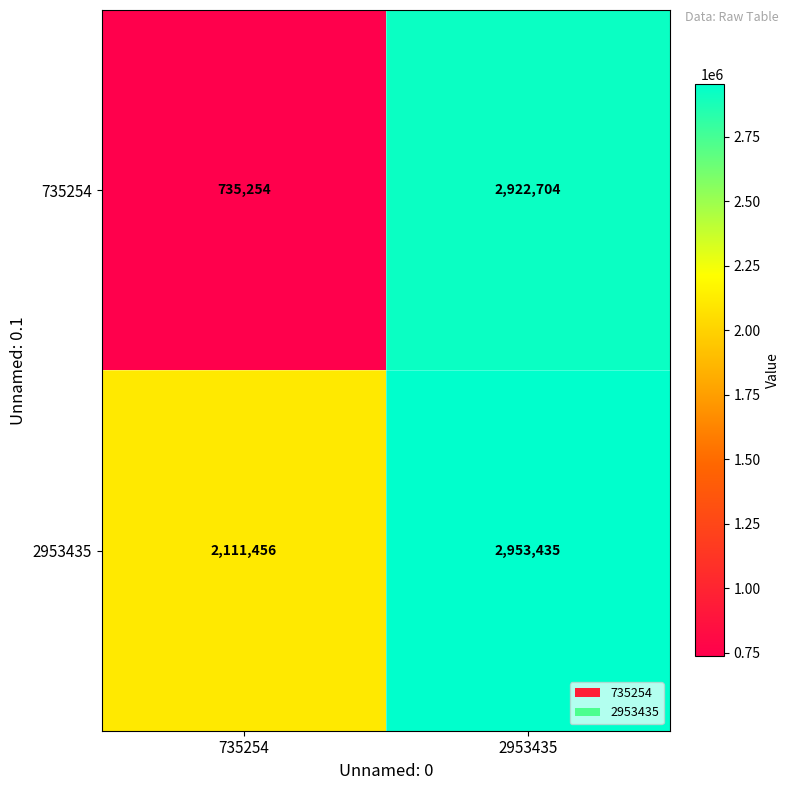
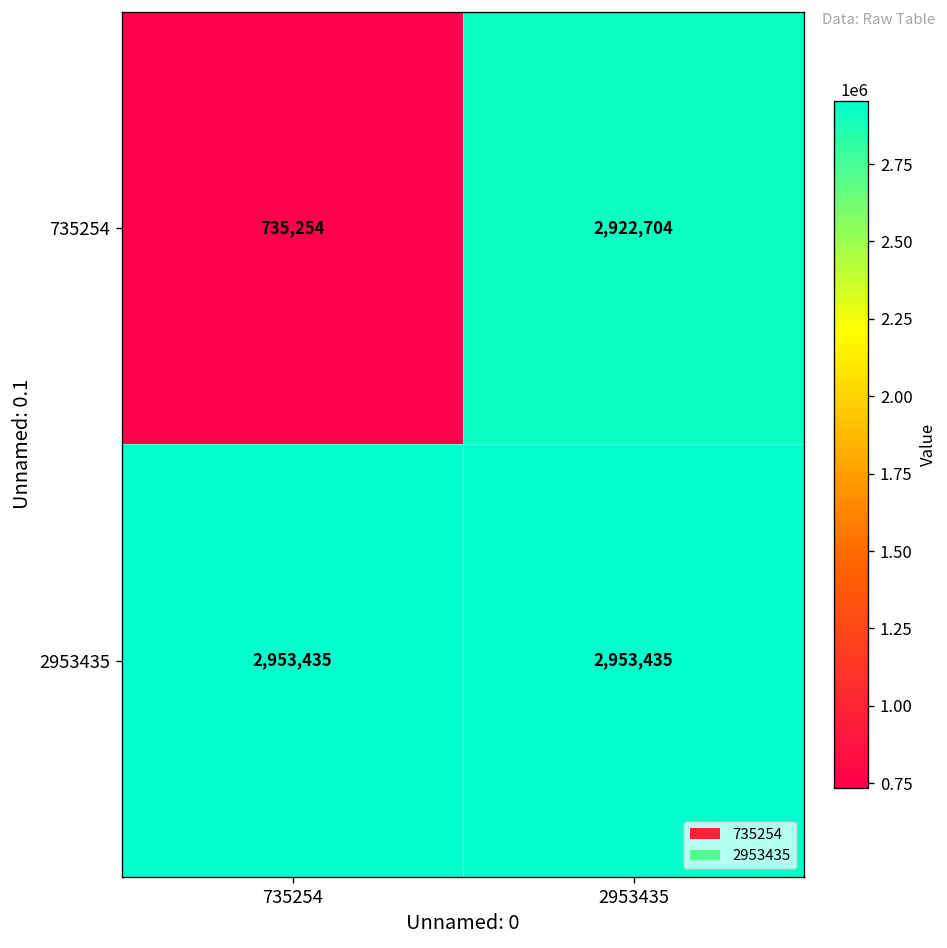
  {
    "735254": {
      "735254": "735,254",
      "2953435": "2,922,704"
    },
    "2953435": {
-     "735254": "2,111,456",
+     "735254": "2,953,435",
      "2953435": "2,953,435"
    }
  }
